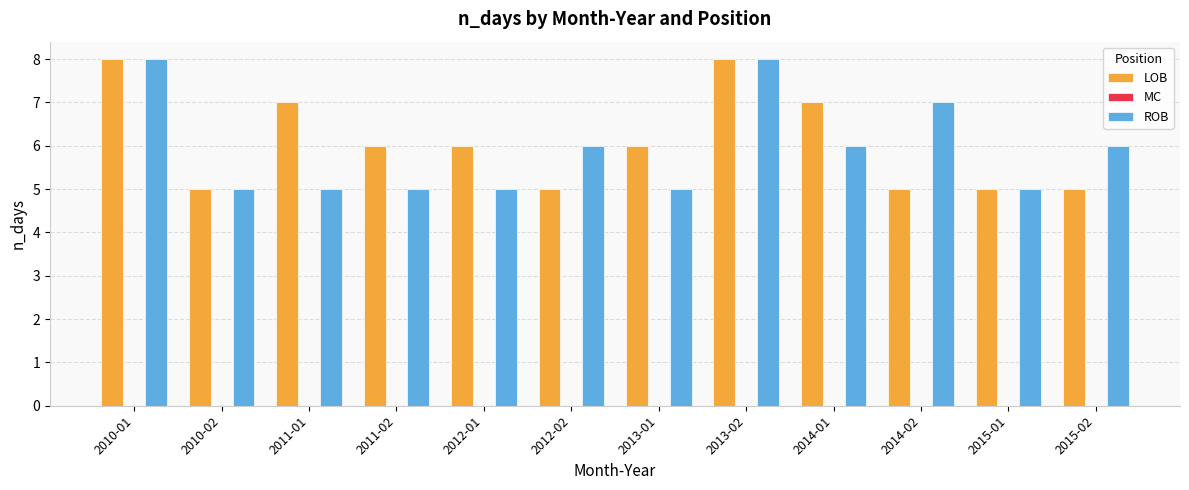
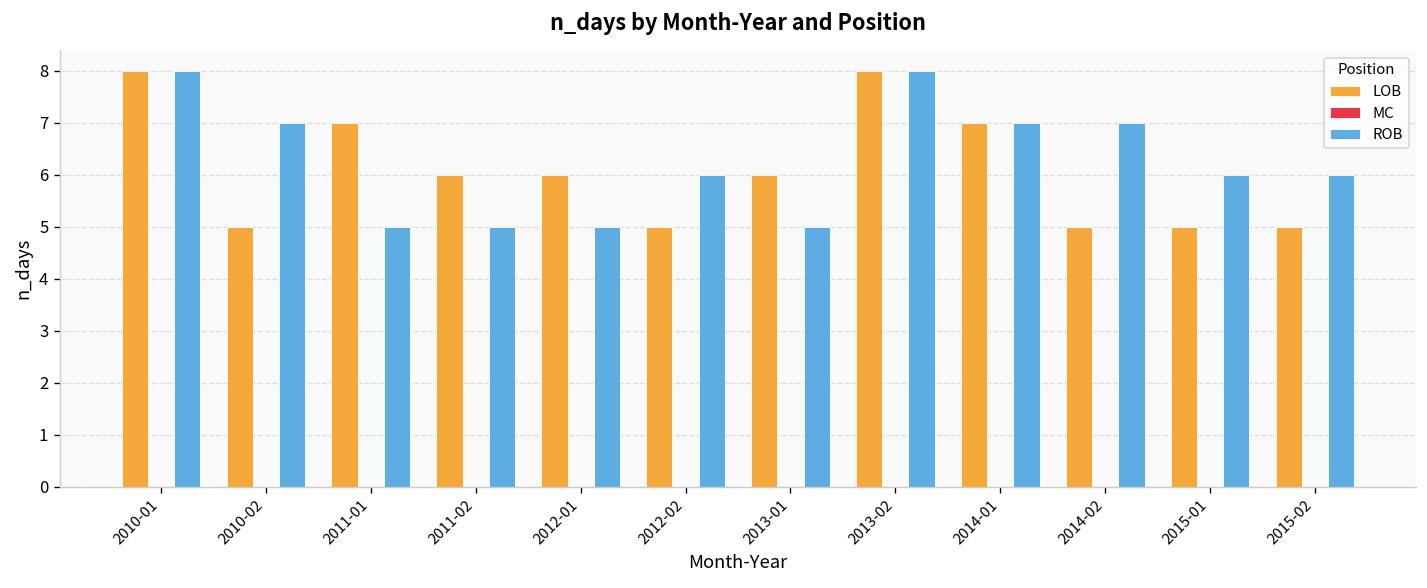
  {
    "LOB": {
      "2010-01": 8,
      "2010-02": 5,
      "2011-01": 7,
      "2011-02": 6,
      "2012-01": 6,
      "2012-02": 5,
      "2013-01": 6,
      "2013-02": 8,
      "2014-01": 7,
      "2014-02": 5,
      "2015-01": 5,
      "2015-02": 5
    },
    "MC": {
      "2010-01": 0,
      "2010-02": 0,
      "2011-01": 0,
      "2011-02": 0,
      "2012-01": 0,
      "2012-02": 0,
      "2013-01": 0,
      "2013-02": 0,
      "2014-01": 0,
      "2014-02": 0,
      "2015-01": 0,
      "2015-02": 0
    },
    "ROB": {
      "2010-01": 8,
-     "2010-02": 5,
+     "2010-02": 7,
      "2011-01": 5,
      "2011-02": 5,
      "2012-01": 5,
      "2012-02": 6,
      "2013-01": 5,
      "2013-02": 8,
-     "2014-01": 6,
+     "2014-01": 7,
      "2014-02": 7,
-     "2015-01": 5,
+     "2015-01": 6,
      "2015-02": 6
    }
  }
